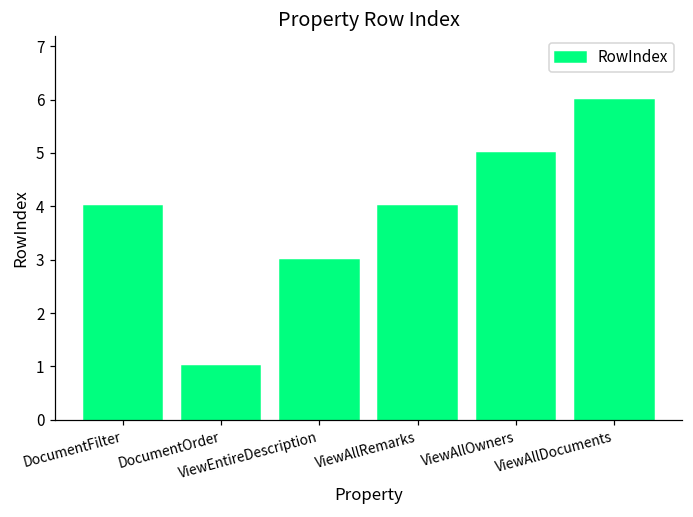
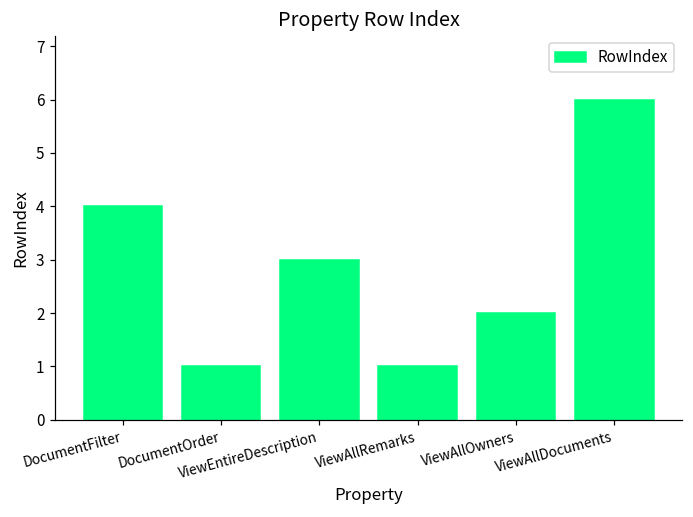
  {
    "DocumentFilter": 4,
    "DocumentOrder": 1,
    "ViewEntireDescription": 3,
-   "ViewAllRemarks": 4,
-   "ViewAllOwners": 5,
+   "ViewAllRemarks": 1,
+   "ViewAllOwners": 2,
    "ViewAllDocuments": 6
  }
